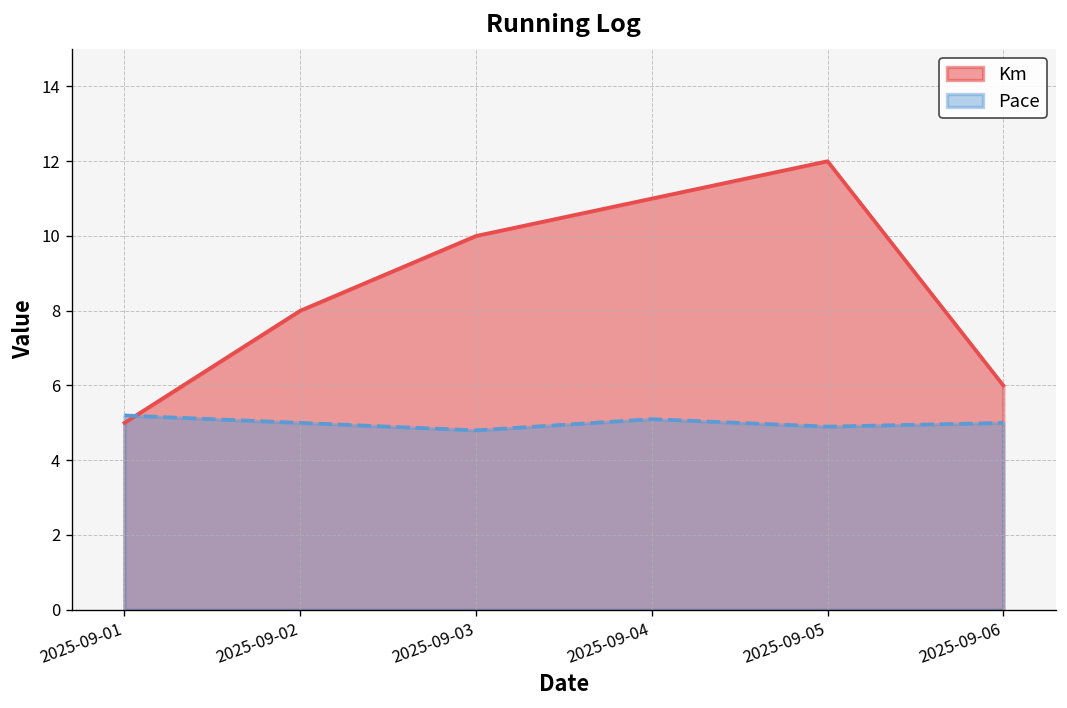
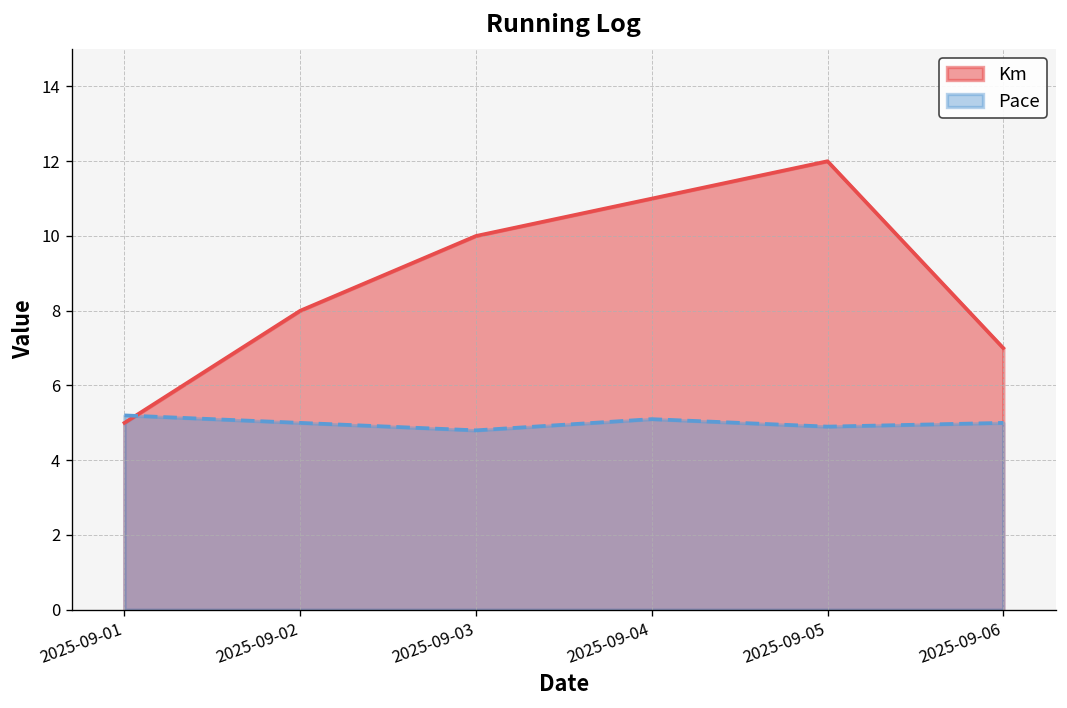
  {
    "Km": {
      "2025-09-01": 5,
      "2025-09-02": 8,
      "2025-09-03": 10,
      "2025-09-04": 11,
      "2025-09-05": 12,
-     "2025-09-06": 6
+     "2025-09-06": 7
    },
    "Pace": {
      "2025-09-01": 5.2,
      "2025-09-02": 5,
      "2025-09-03": 4.8,
      "2025-09-04": 5.1,
      "2025-09-05": 4.9,
      "2025-09-06": 5
    }
  }
